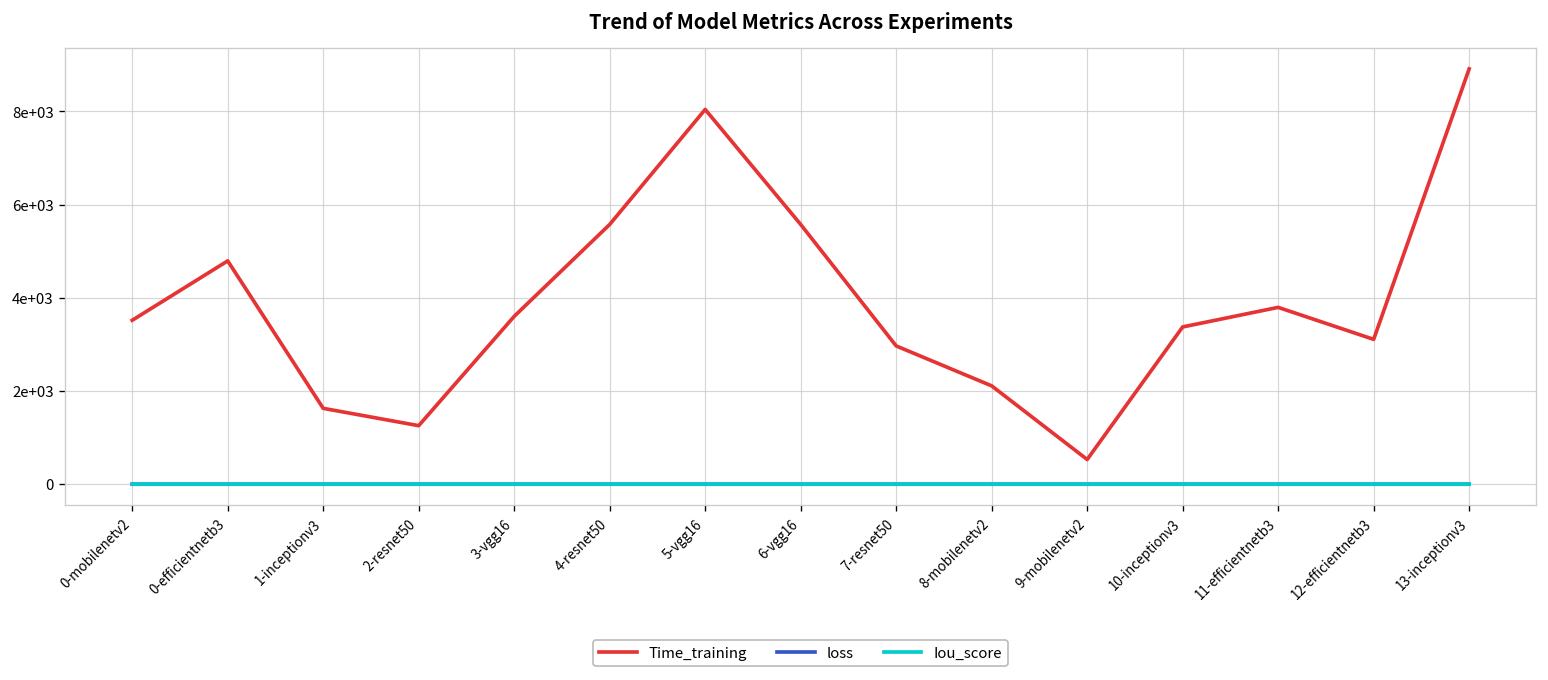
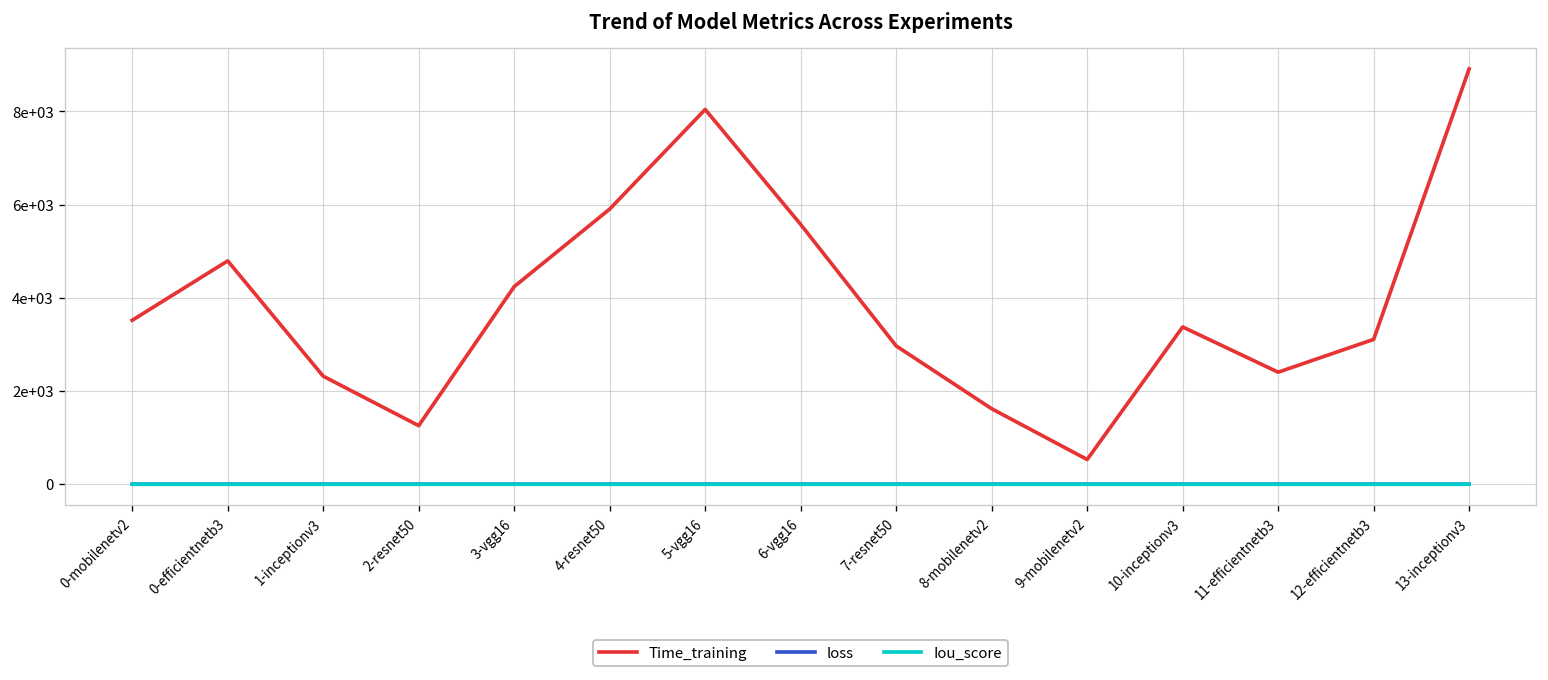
  {
    "Time_training": {
      "0-mobilenetv2": 3500,
      "0-efficientnetb3": 4800,
-     "1-inceptionv3": 1600,
+     "1-inceptionv3": 2300,
      "2-resnet50": 1300,
-     "3-vgg16": 3600,
-     "4-resnet50": 5600,
+     "3-vgg16": 4200,
+     "4-resnet50": 5900,
      "5-vgg16": 8000,
      "6-vgg16": 5600,
      "7-resnet50": 3000,
-     "8-mobilenetv2": 2100,
+     "8-mobilenetv2": 1600,
      "9-mobilenetv2": 500,
      "10-inceptionv3": 3400,
-     "11-efficientnetb3": 3800,
+     "11-efficientnetb3": 2400,
      "12-efficientnetb3": 3100,
      "13-inceptionv3": 8900
    },
    "Iou_score": {
      "0-mobilenetv2": 0,
      "0-efficientnetb3": 0,
      "1-inceptionv3": 0,
      "2-resnet50": 0,
      "3-vgg16": 0,
      "4-resnet50": 0,
      "5-vgg16": 0,
      "6-vgg16": 0,
      "7-resnet50": 0,
      "8-mobilenetv2": 0,
      "9-mobilenetv2": 0,
      "10-inceptionv3": 0,
      "11-efficientnetb3": 0,
      "12-efficientnetb3": 0,
      "13-inceptionv3": 0
    }
  }
